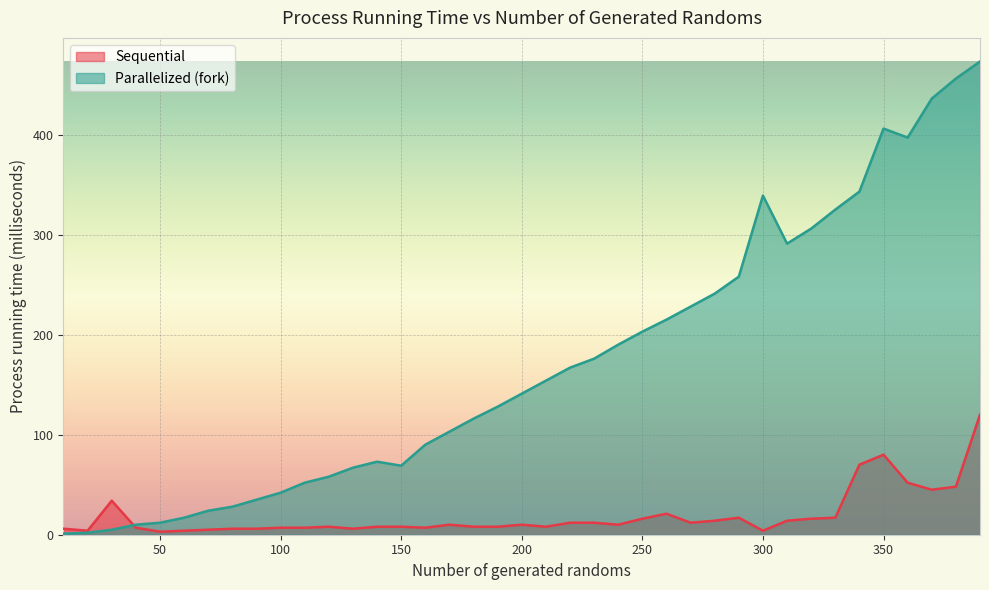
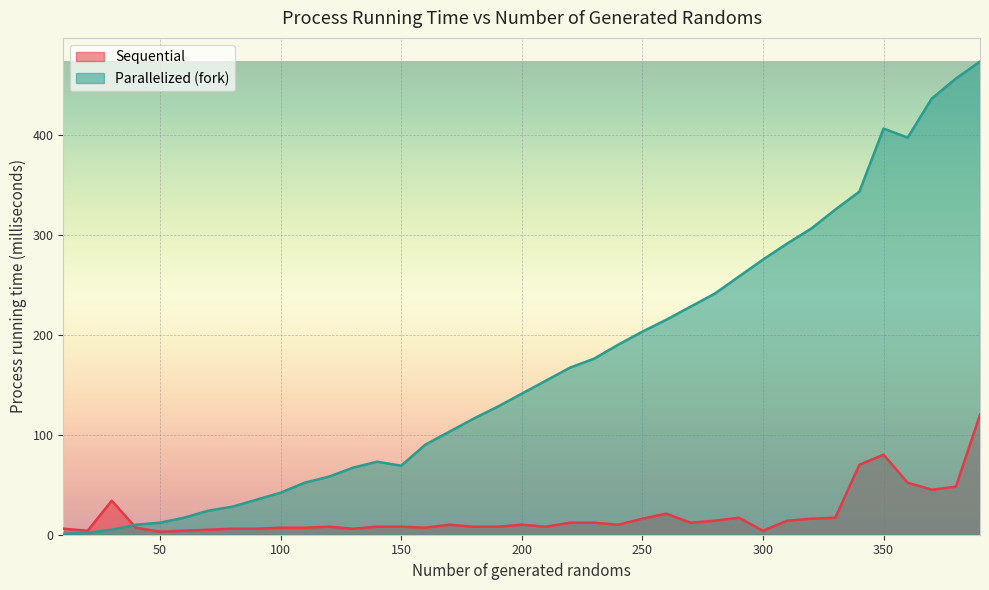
  {
    "Sequential": {
      "50": 3,
      "100": 7,
      "150": 8,
      "200": 10,
      "250": 16,
      "300": 4,
      "350": 80
    },
    "Parallelized (fork)": {
      "50": 12,
      "100": 42,
      "150": 69,
      "200": 141,
      "250": 203,
-     "300": 339,
+     "300": 275,
      "350": 406
    }
  }
